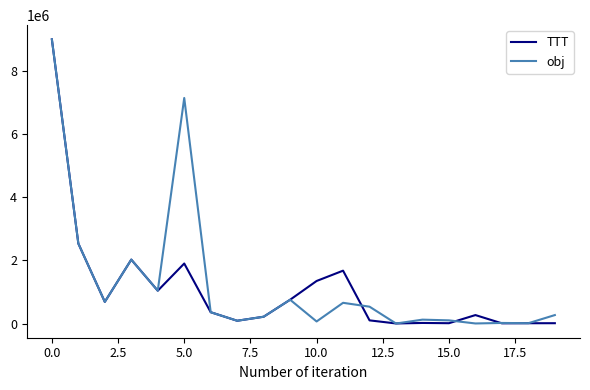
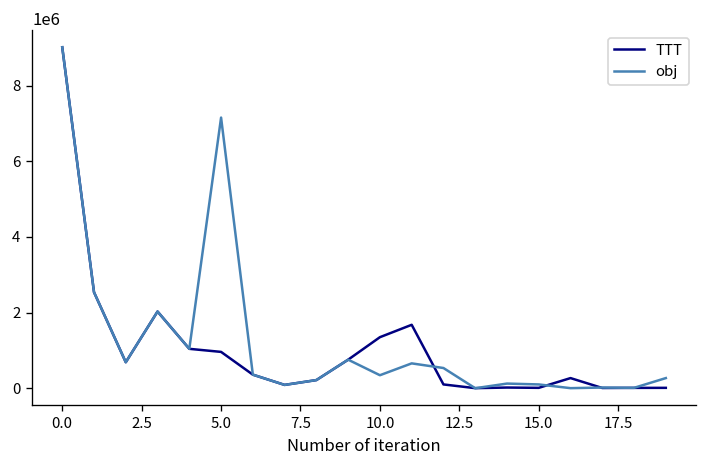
  {
    "TTT": {
-     "5.0": 1900000,
+     "5.0": 1000000,
      "10.0": 1300000,
      "15.0": 0
    },
    "obj": {
      "5.0": 7200000,
-     "10.0": 100000,
+     "10.0": 300000,
      "15.0": 100000
    }
  }
